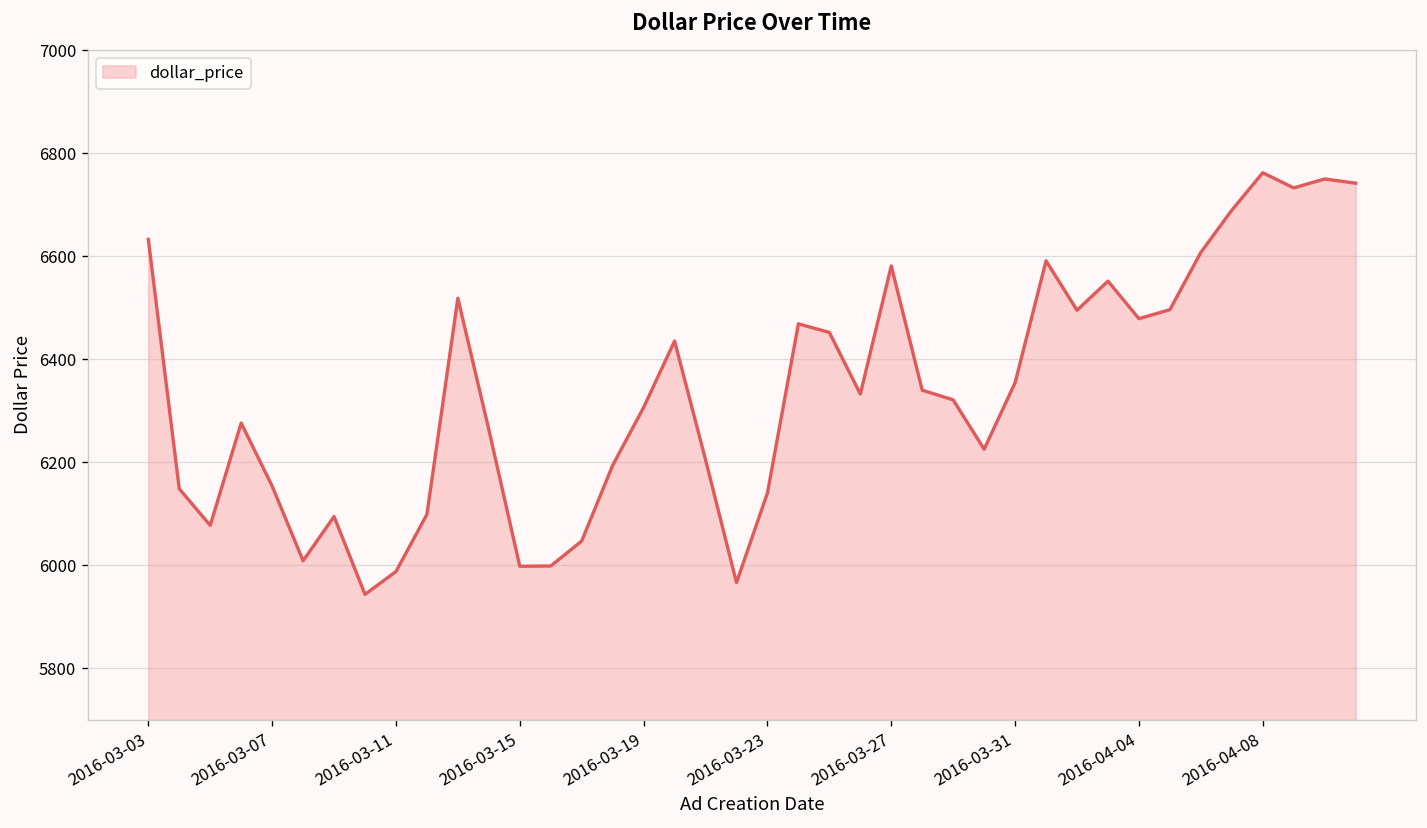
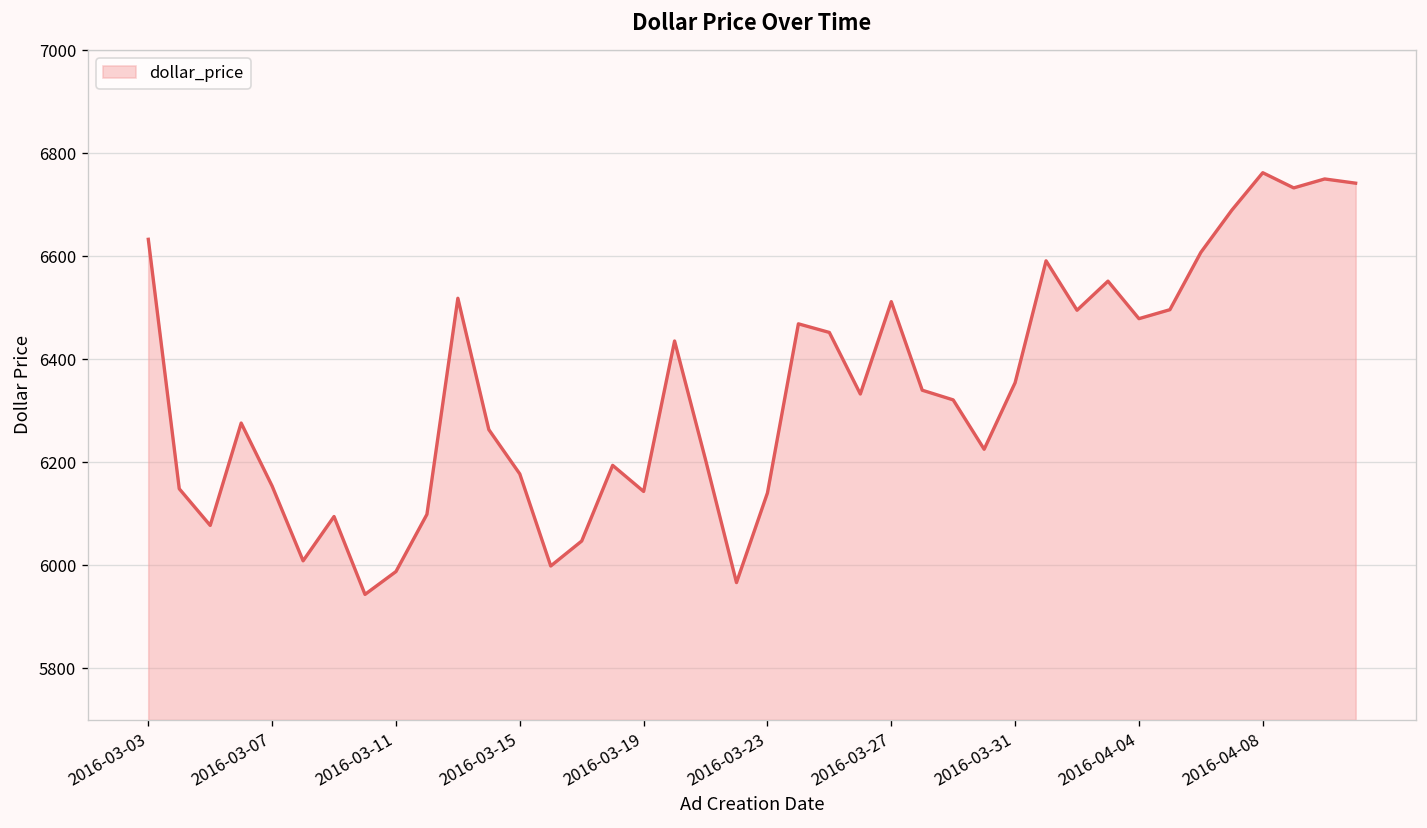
  {
    "2016-03-03": 6630,
    "2016-03-07": 6150,
    "2016-03-11": 5990,
-   "2016-03-15": 6000,
-   "2016-03-19": 6310,
+   "2016-03-15": 6180,
+   "2016-03-19": 6140,
    "2016-03-23": 6140,
-   "2016-03-27": 6580,
+   "2016-03-27": 6510,
    "2016-03-31": 6350,
    "2016-04-04": 6480,
    "2016-04-08": 6760
  }
